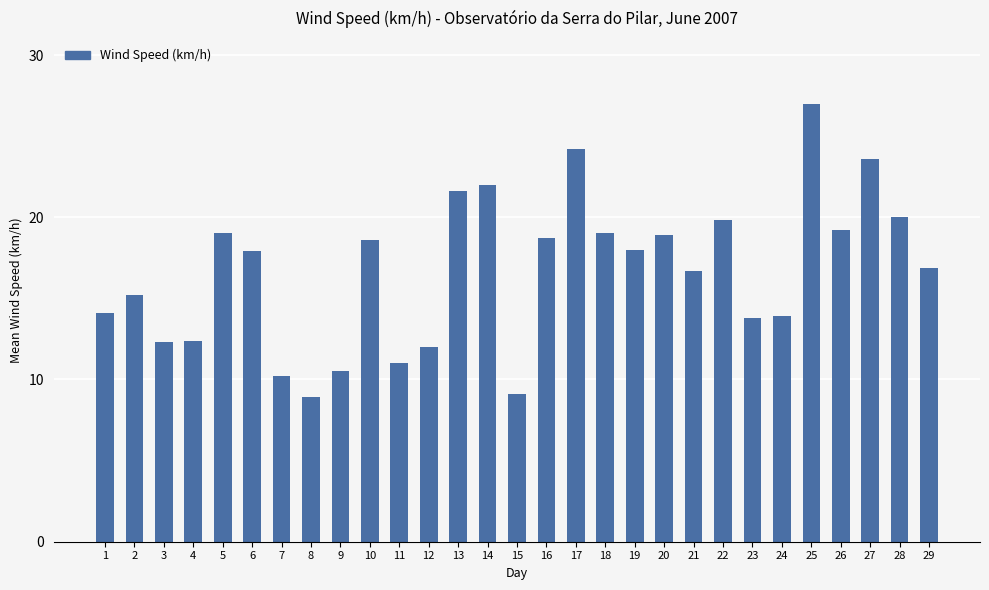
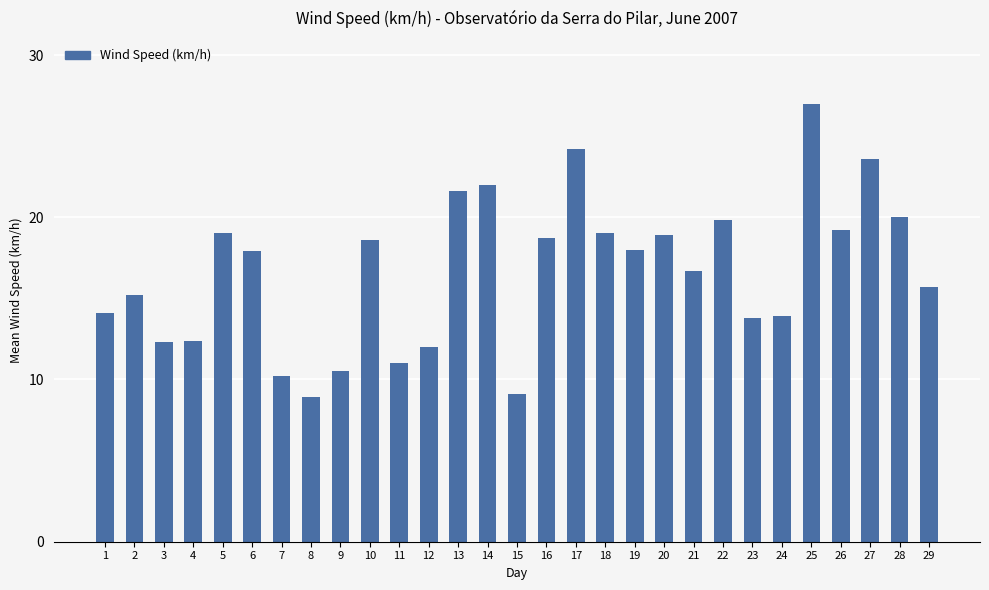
  {
    "1": 14.1,
    "2": 15.2,
    "3": 12.3,
    "4": 12.4,
    "5": 19.0,
    "6": 17.9,
    "7": 10.2,
    "8": 8.9,
    "9": 10.5,
    "10": 18.6,
    "11": 11.0,
    "12": 12.0,
    "13": 21.6,
    "14": 22.0,
    "15": 9.1,
    "16": 18.7,
    "17": 24.2,
    "18": 19.0,
    "19": 18.0,
    "20": 18.9,
    "21": 16.7,
    "22": 19.8,
    "23": 13.8,
    "24": 13.9,
    "25": 27.0,
    "26": 19.2,
    "27": 23.6,
    "28": 20.0,
-   "29": 16.9
+   "29": 15.7
  }
